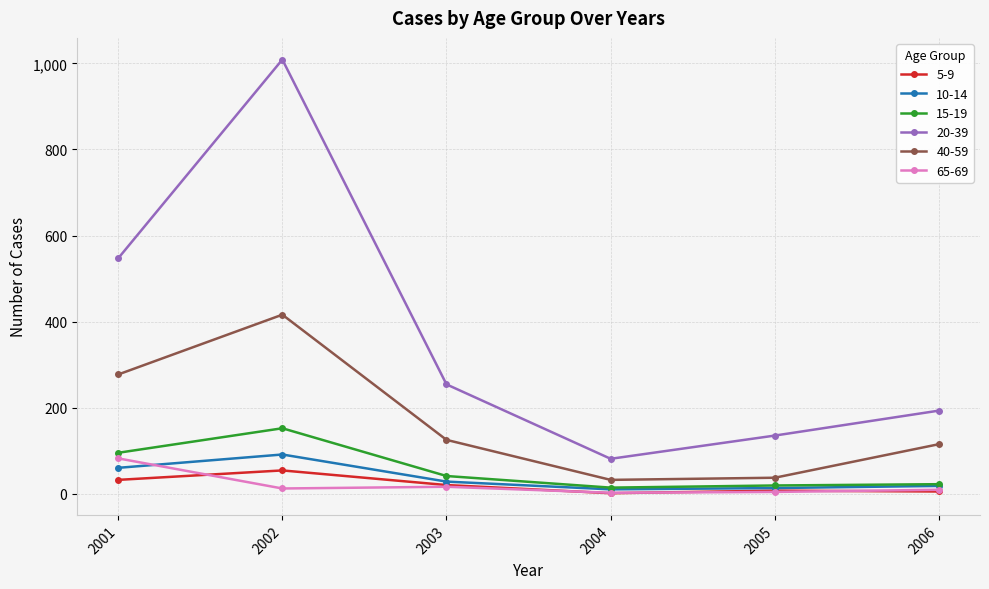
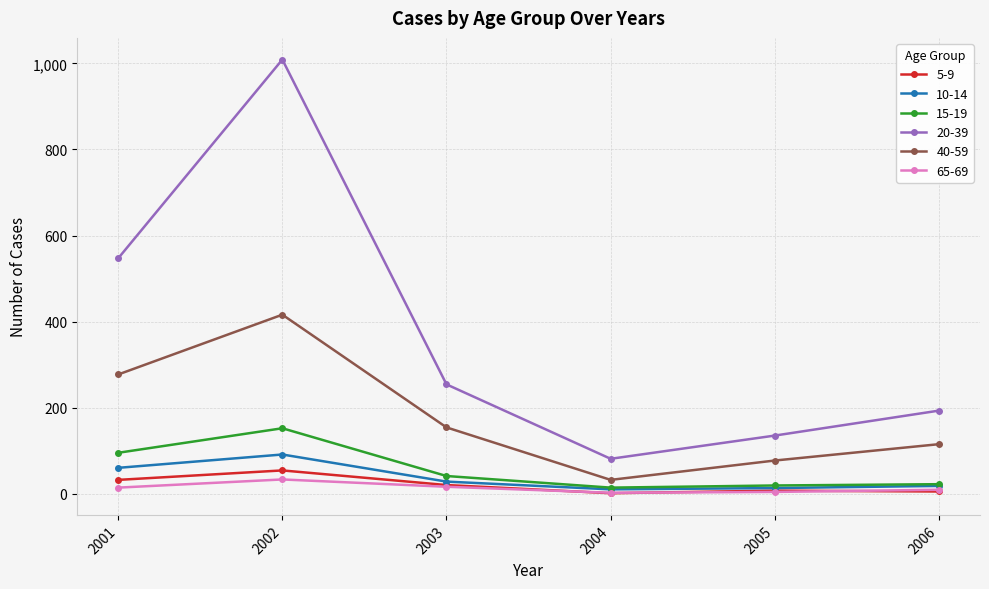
  {
    "5-9": {
      "2001": "30",
      "2002": "50"
    },
    "10-14": {
      "2001": "60",
      "2002": "90",
      "2003": "30"
    },
    "15-19": {
      "2001": "100",
      "2002": "150",
      "2003": "40",
      "2005": "20"
    },
    "20-39": {
      "2001": "550",
      "2002": "1,010",
      "2003": "250",
      "2004": "80",
      "2005": "140",
      "2006": "190"
    },
    "40-59": {
      "2001": "280",
      "2002": "420",
-     "2003": "130",
+     "2003": "150",
      "2004": "30",
-     "2005": "40",
+     "2005": "80",
      "2006": "120"
    },
    "65-69": {
-     "2001": "80",
-     "2002": "10"
+     "2001": "10",
+     "2002": "30"
    }
  }
